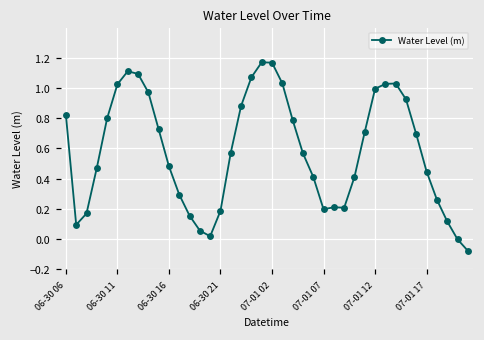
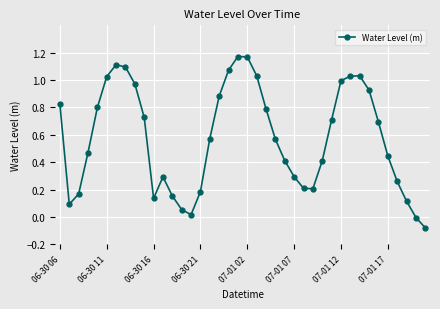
  {
    "06-30 06": 0.82,
    "06-30 11": 1.03,
-   "06-30 16": 0.48,
+   "06-30 16": 0.14,
    "06-30 21": 0.19,
    "07-01 02": 1.17,
-   "07-01 07": 0.20,
+   "07-01 07": 0.29,
    "07-01 12": 1.00,
    "07-01 17": 0.45
  }
